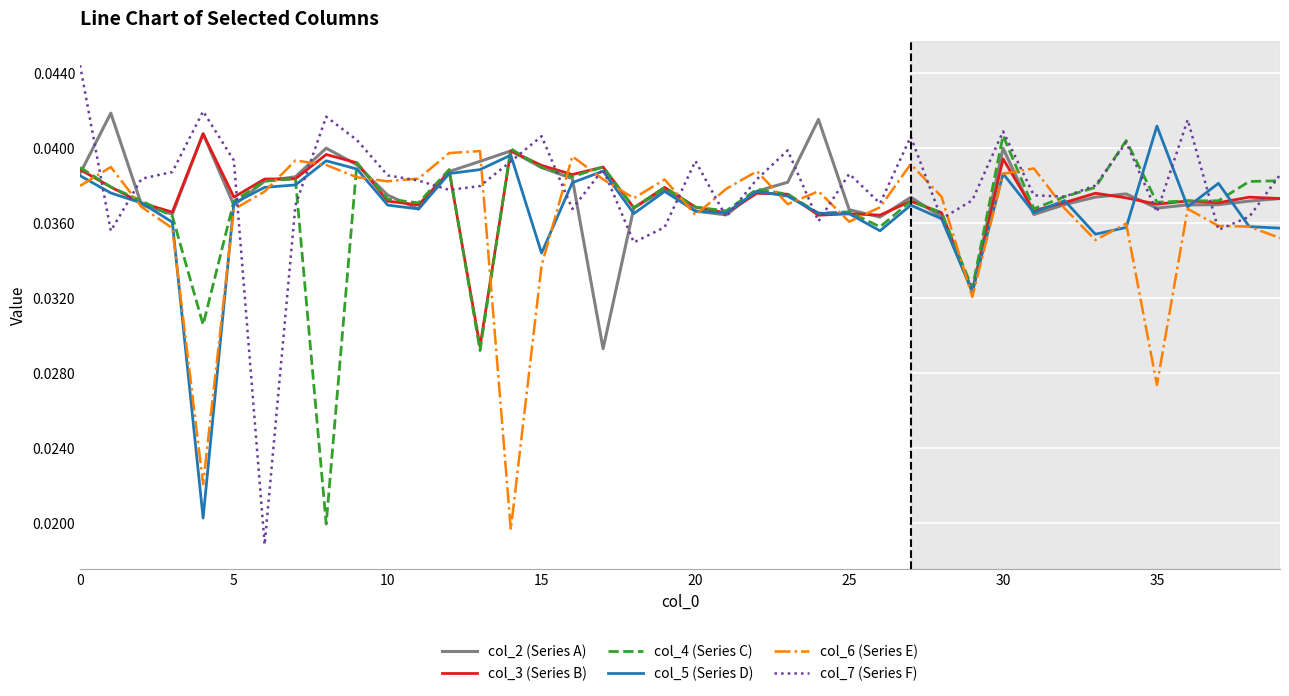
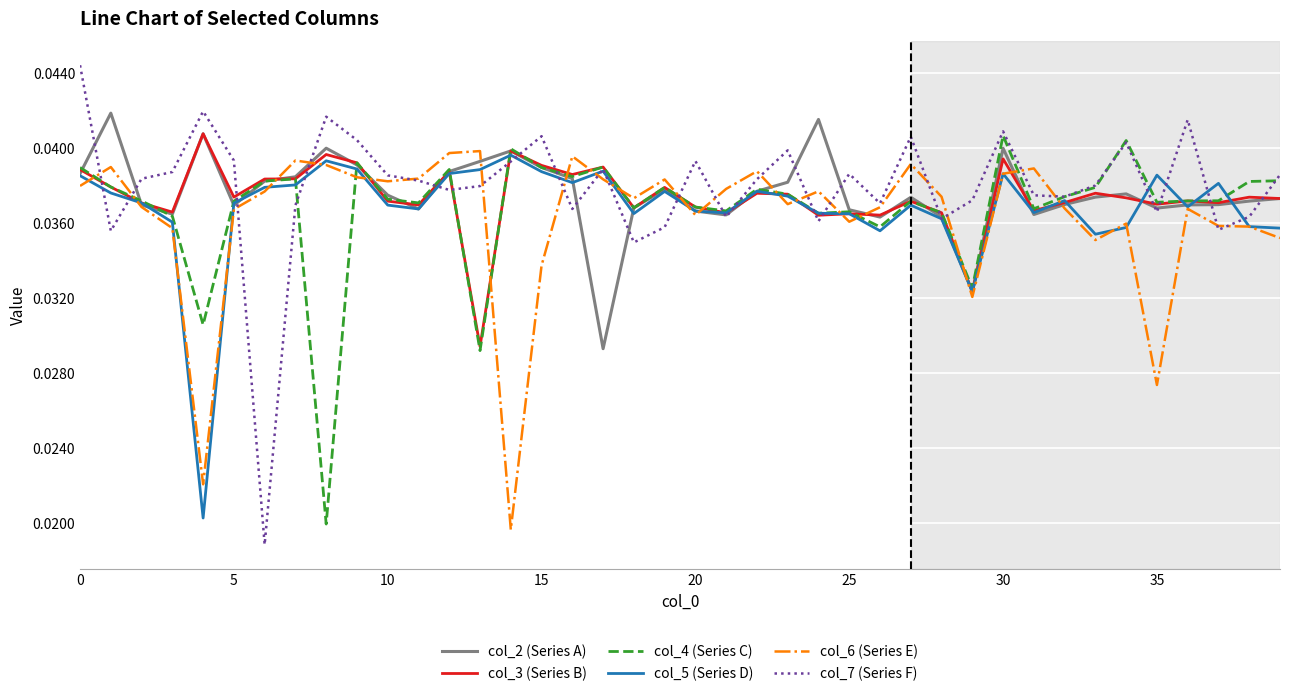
  {
    "col_2 (Series A)": {
      "10": 0.0375,
      "30": 0.0400,
      "35": 0.0368
    },
    "col_3 (Series B)": {
      "5": 0.0374,
      "30": 0.0394
    },
    "col_4 (Series C)": {
      "30": 0.0407
    },
    "col_5 (Series D)": {
      "10": 0.0369,
-     "15": 0.0344,
-     "35": 0.0412
+     "15": 0.0387,
+     "35": 0.0385
    },
    "col_6 (Series E)": {
      "0": 0.0380,
      "5": 0.0367,
      "10": 0.0382,
      "15": 0.0337,
      "20": 0.0364,
      "25": 0.0361,
      "35": 0.0273
    },
    "col_7 (Series F)": {
      "0": 0.0444,
      "5": 0.0393,
      "10": 0.0385,
      "15": 0.0406,
      "20": 0.0393,
      "25": 0.0386,
      "30": 0.0409,
      "35": 0.0366
    }
  }
